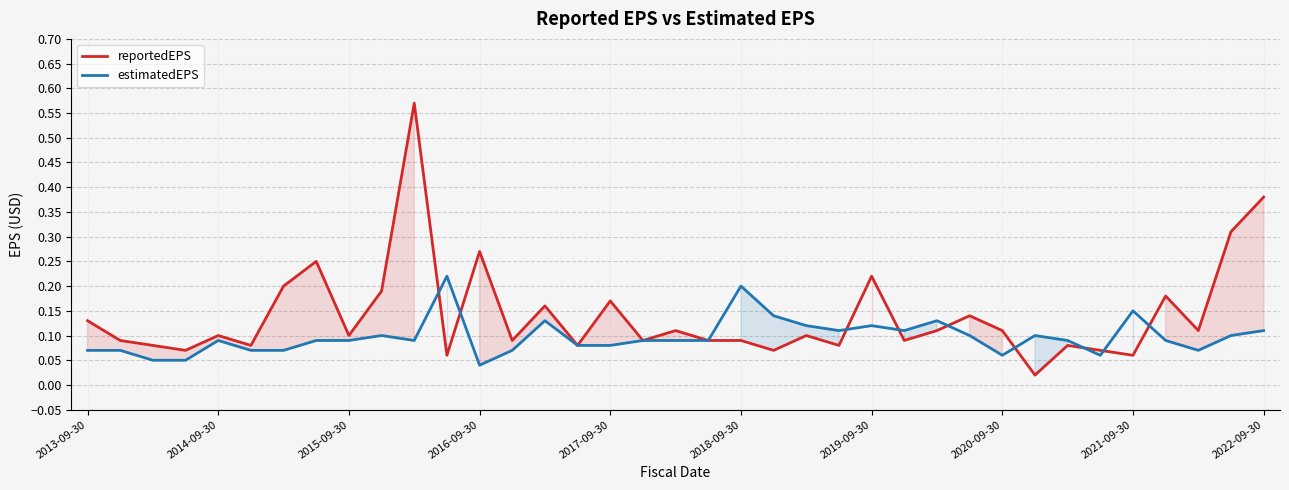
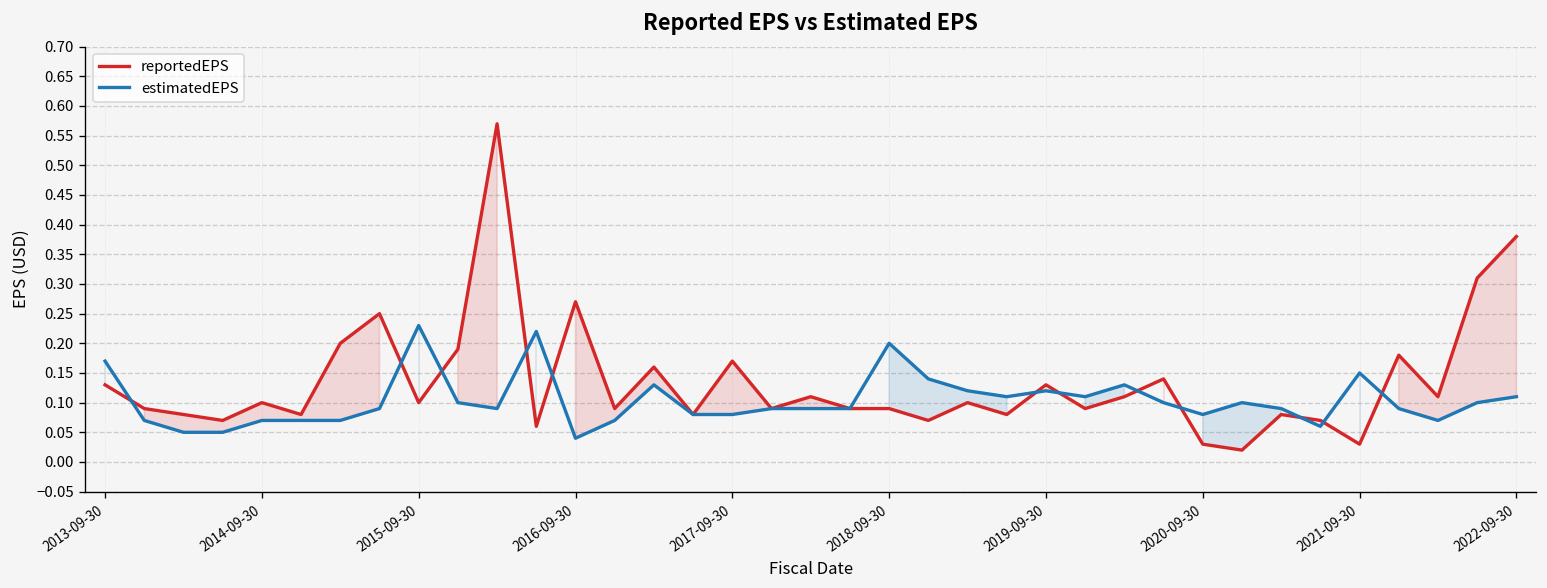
  {
    "reportedEPS": {
      "2013-09-30": 0.13,
      "2014-09-30": 0.10,
      "2015-09-30": 0.10,
      "2016-09-30": 0.27,
      "2017-09-30": 0.17,
      "2018-09-30": 0.09,
-     "2019-09-30": 0.22,
-     "2020-09-30": 0.11,
-     "2021-09-30": 0.06,
+     "2019-09-30": 0.13,
+     "2020-09-30": 0.03,
+     "2021-09-30": 0.03,
      "2022-09-30": 0.38
    },
    "estimatedEPS": {
-     "2013-09-30": 0.07,
-     "2014-09-30": 0.09,
-     "2015-09-30": 0.09,
+     "2013-09-30": 0.17,
+     "2014-09-30": 0.07,
+     "2015-09-30": 0.23,
      "2016-09-30": 0.04,
      "2017-09-30": 0.08,
      "2018-09-30": 0.20,
      "2019-09-30": 0.12,
-     "2020-09-30": 0.06,
+     "2020-09-30": 0.08,
      "2021-09-30": 0.15,
      "2022-09-30": 0.11
    }
  }
